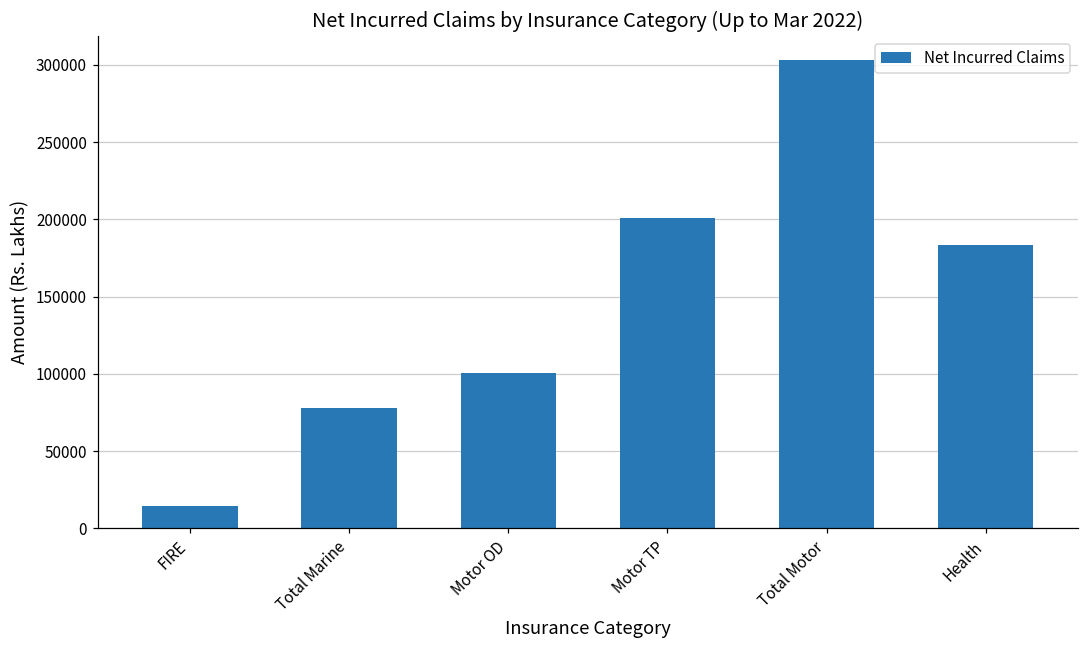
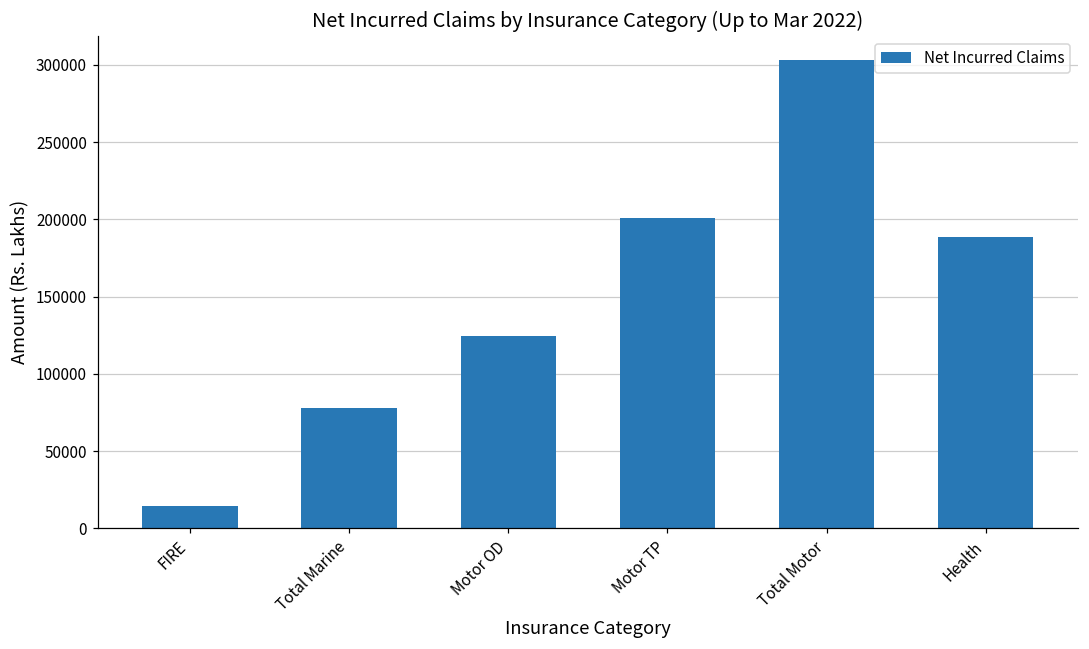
  {
    "FIRE": 14000,
    "Total Marine": 78000,
-   "Motor OD": 101000,
+   "Motor OD": 124000,
    "Motor TP": 201000,
    "Total Motor": 303000,
-   "Health": 183000
+   "Health": 189000
  }
